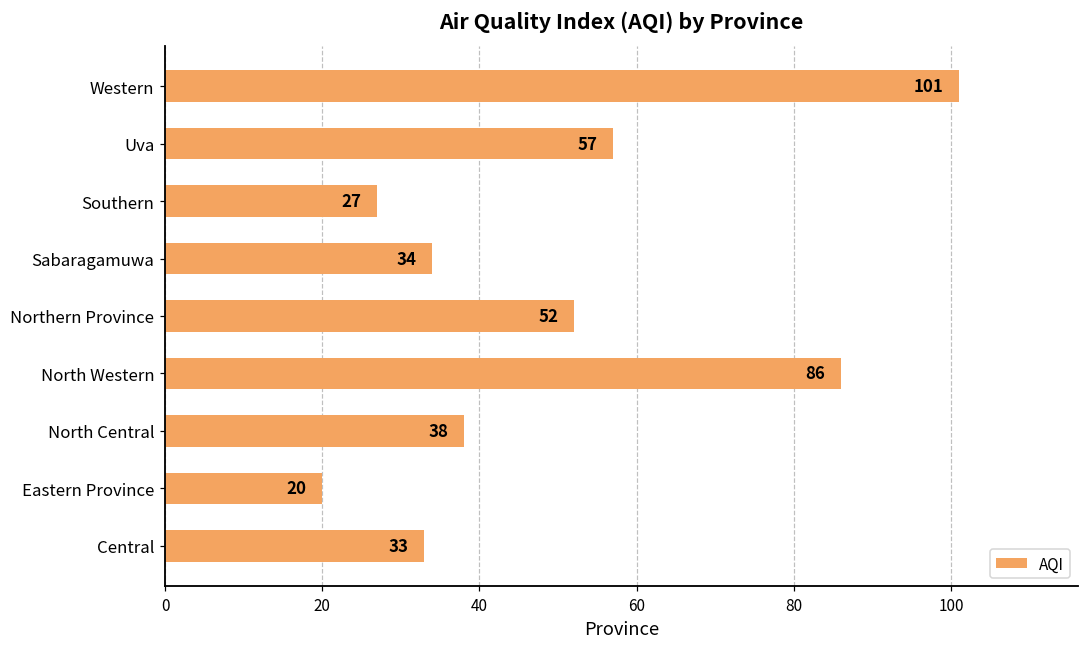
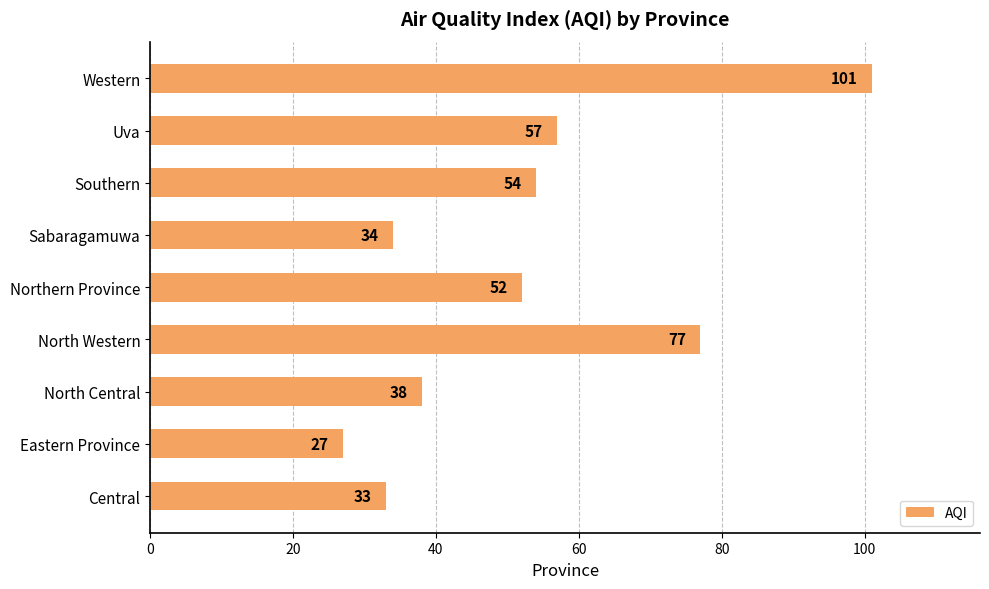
  {
    "Western": 101,
    "Uva": 57,
-   "Southern": 27,
+   "Southern": 54,
    "Sabaragamuwa": 34,
    "Northern Province": 52,
-   "North Western": 86,
+   "North Western": 77,
    "North Central": 38,
-   "Eastern Province": 20,
+   "Eastern Province": 27,
    "Central": 33
  }
